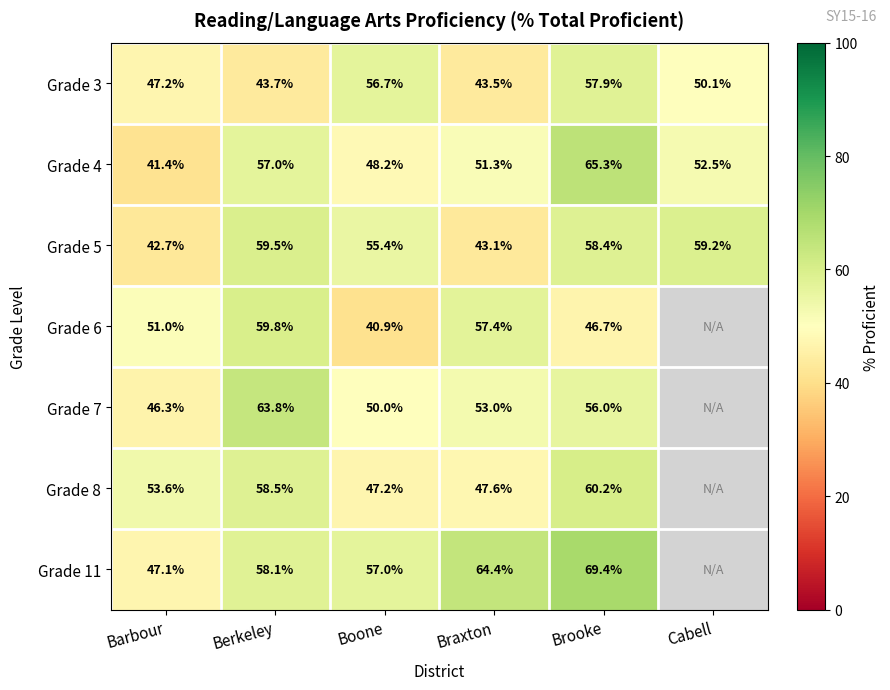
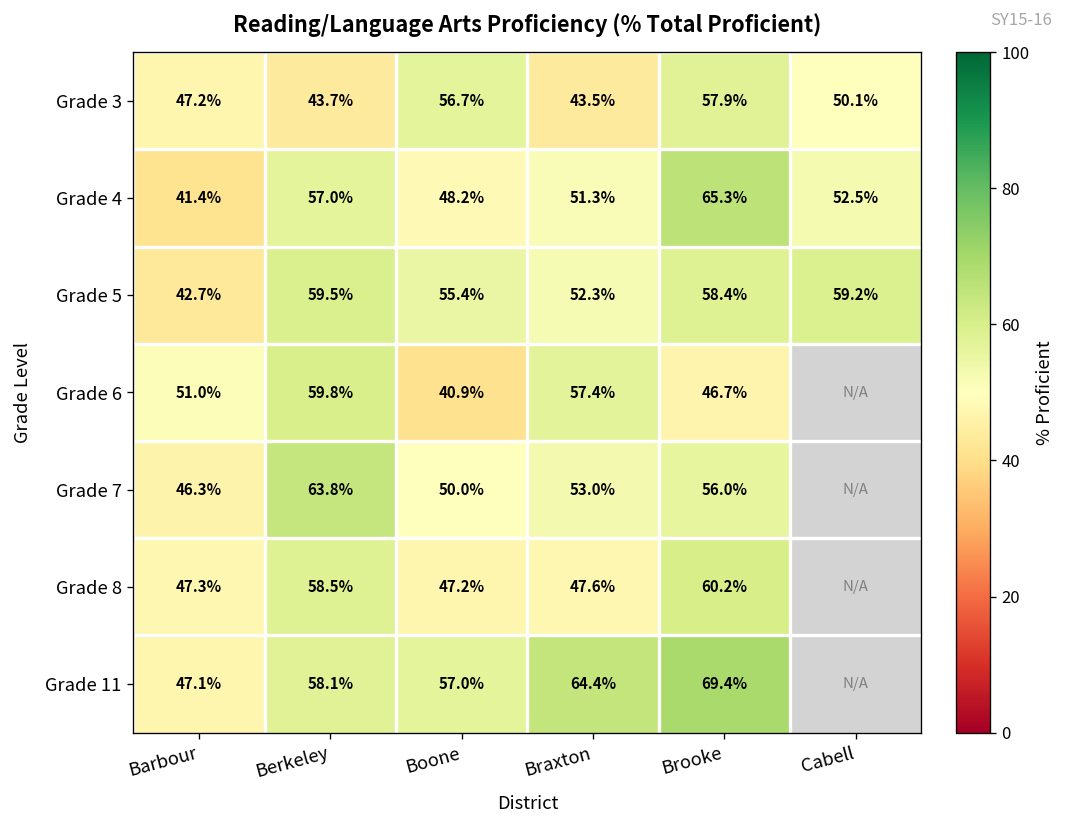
  {
    "Grade 3": {
      "Barbour": "47.2%",
      "Berkeley": "43.7%",
      "Boone": "56.7%",
      "Braxton": "43.5%",
      "Brooke": "57.9%",
      "Cabell": "50.1%"
    },
    "Grade 4": {
      "Barbour": "41.4%",
      "Berkeley": "57.0%",
      "Boone": "48.2%",
      "Braxton": "51.3%",
      "Brooke": "65.3%",
      "Cabell": "52.5%"
    },
    "Grade 5": {
      "Barbour": "42.7%",
      "Berkeley": "59.5%",
      "Boone": "55.4%",
-     "Braxton": "43.1%",
+     "Braxton": "52.3%",
      "Brooke": "58.4%",
      "Cabell": "59.2%"
    },
    "Grade 6": {
      "Barbour": "51.0%",
      "Berkeley": "59.8%",
      "Boone": "40.9%",
      "Braxton": "57.4%",
      "Brooke": "46.7%"
    },
    "Grade 7": {
      "Barbour": "46.3%",
      "Berkeley": "63.8%",
      "Boone": "50.0%",
      "Braxton": "53.0%",
      "Brooke": "56.0%"
    },
    "Grade 8": {
-     "Barbour": "53.6%",
+     "Barbour": "47.3%",
      "Berkeley": "58.5%",
      "Boone": "47.2%",
      "Braxton": "47.6%",
      "Brooke": "60.2%"
    },
    "Grade 11": {
      "Barbour": "47.1%",
      "Berkeley": "58.1%",
      "Boone": "57.0%",
      "Braxton": "64.4%",
      "Brooke": "69.4%"
    }
  }
